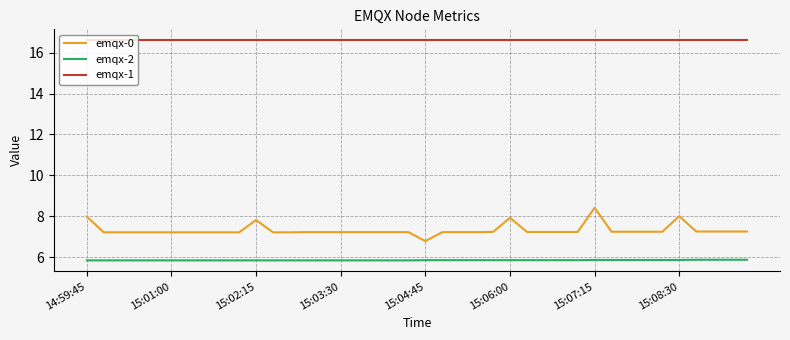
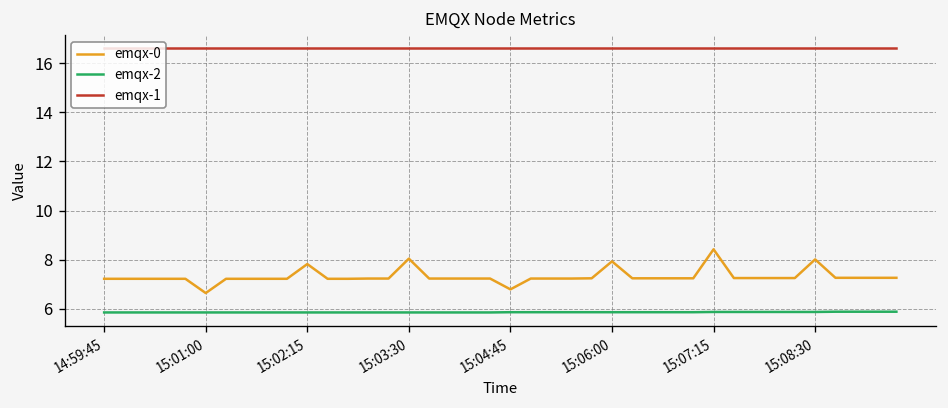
  {
    "emqx-0": {
-     "14:59:45": 8.0,
-     "15:01:00": 7.2,
+     "14:59:45": 7.2,
+     "15:01:00": 6.6,
      "15:02:15": 7.8,
-     "15:03:30": 7.2,
+     "15:03:30": 8.0,
      "15:04:45": 6.8,
      "15:06:00": 7.9,
      "15:07:15": 8.4,
      "15:08:30": 8.0
    },
    "emqx-2": {
      "14:59:45": 5.9,
      "15:01:00": 5.9,
      "15:02:15": 5.9,
      "15:03:30": 5.9,
      "15:04:45": 5.9,
      "15:06:00": 5.9,
      "15:07:15": 5.9,
      "15:08:30": 5.9
    },
    "emqx-1": {
      "15:01:00": 16.6,
      "15:02:15": 16.6,
      "15:03:30": 16.6,
      "15:04:45": 16.6,
      "15:06:00": 16.6,
      "15:07:15": 16.6,
      "15:08:30": 16.6
    }
  }
